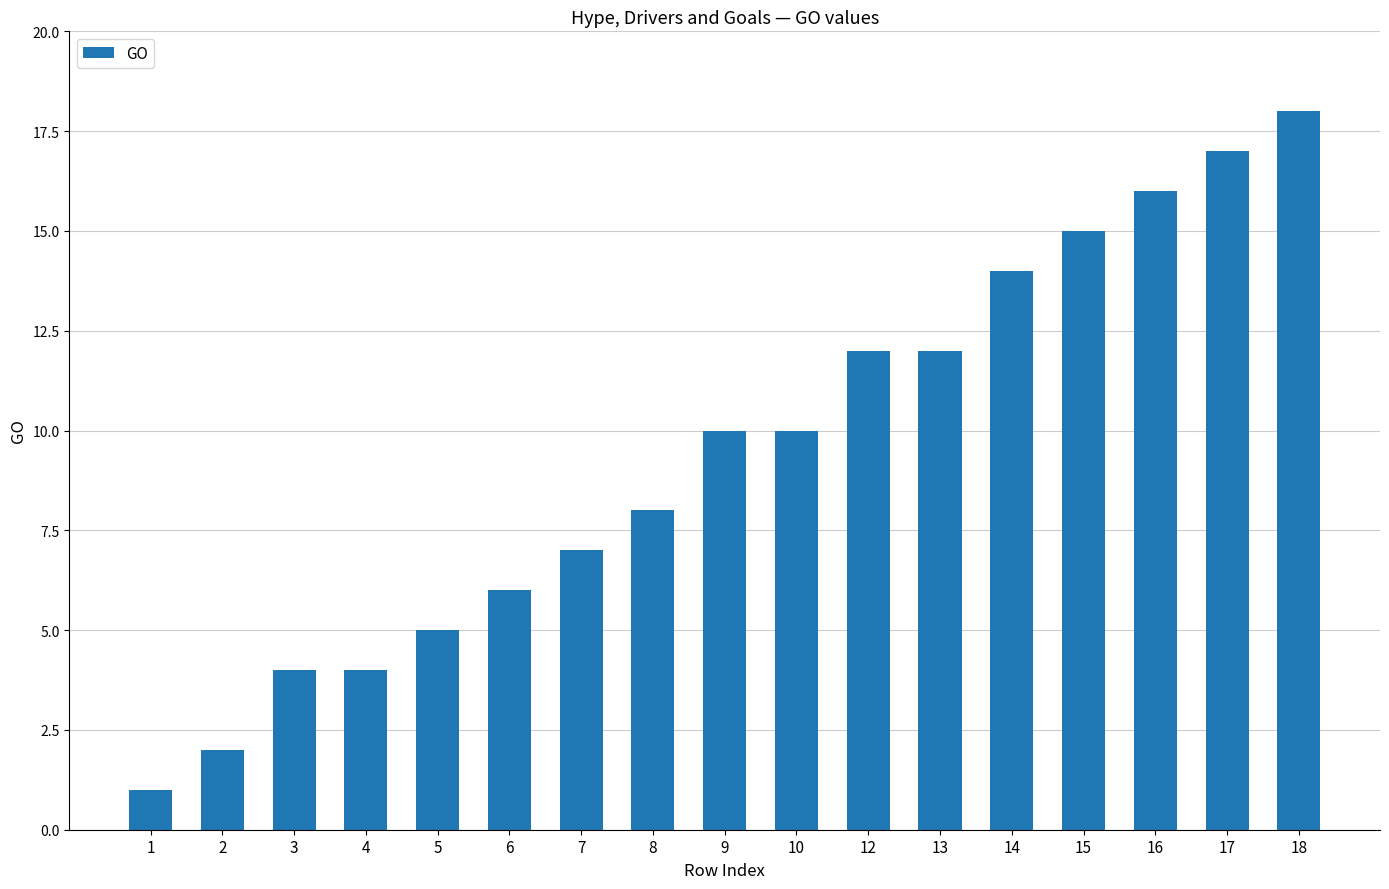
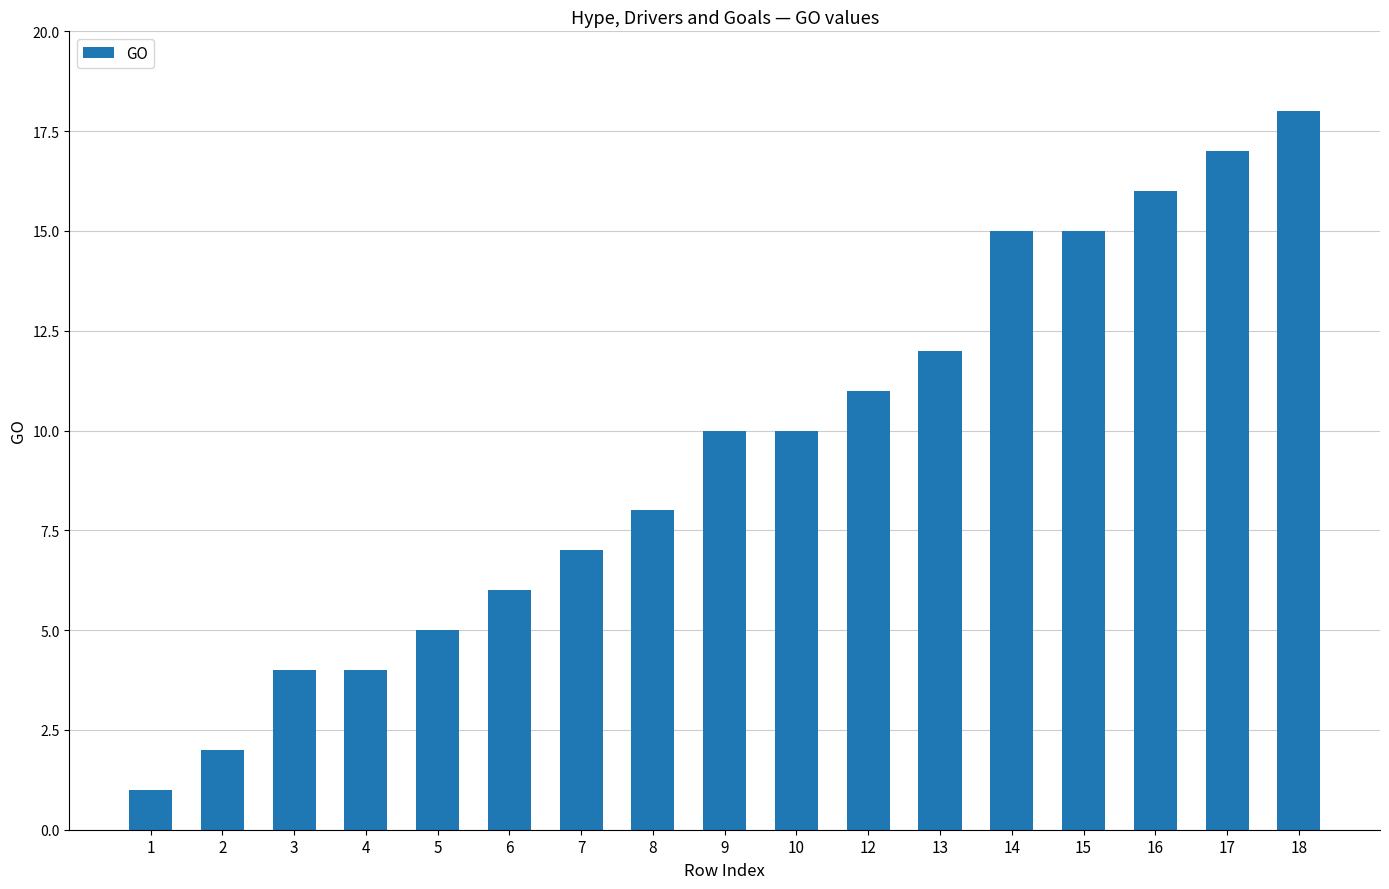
  {
    "1": 1,
    "2": 2,
    "3": 4,
    "4": 4,
    "5": 5,
    "6": 6,
    "7": 7,
    "8": 8,
    "9": 10,
    "10": 10,
-   "12": 12,
+   "12": 11,
    "13": 12,
-   "14": 14,
+   "14": 15,
    "15": 15,
    "16": 16,
    "17": 17,
    "18": 18
  }
